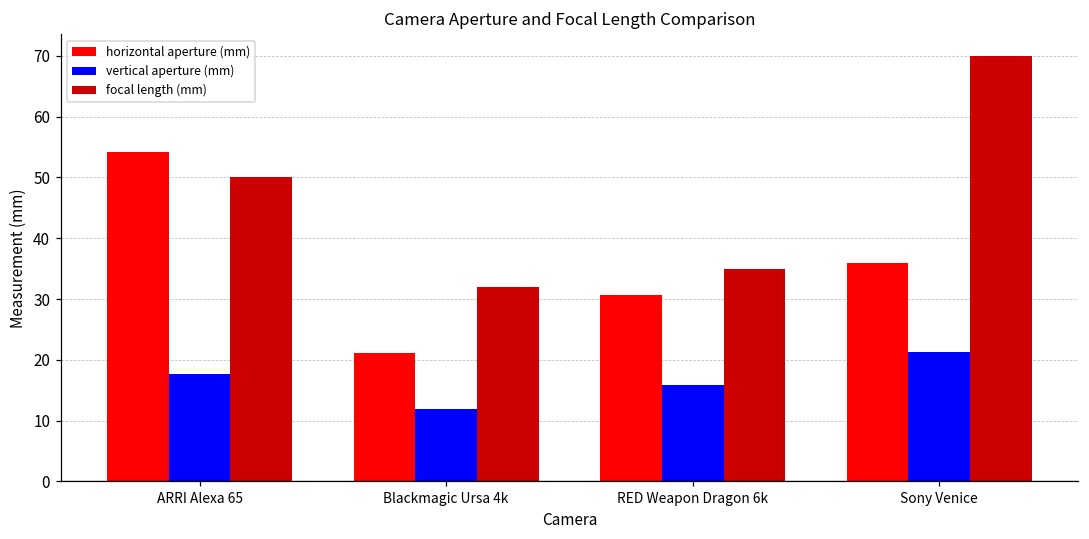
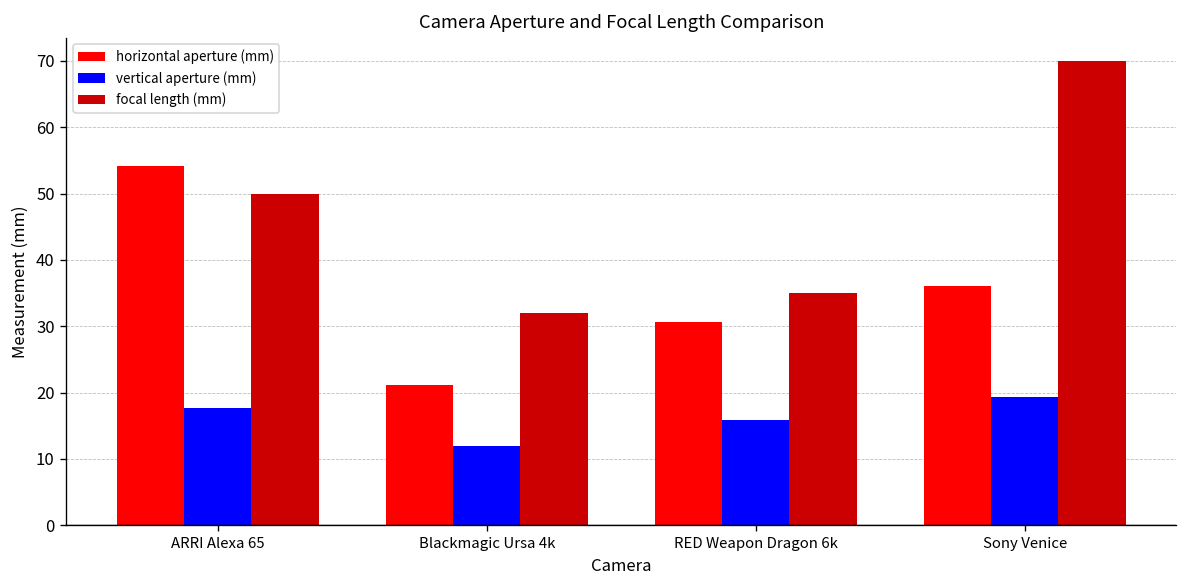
  {
    "vertical aperture (mm)": {
      "ARRI Alexa 65": 18,
      "Blackmagic Ursa 4k": 12,
      "RED Weapon Dragon 6k": 16,
-     "Sony Venice": 21
+     "Sony Venice": 19
    }
  }
